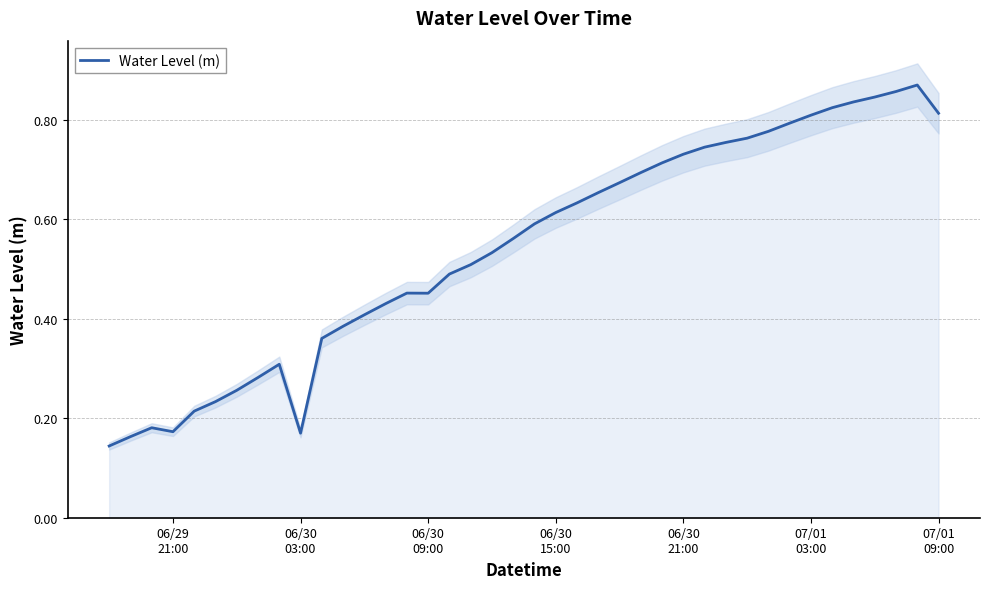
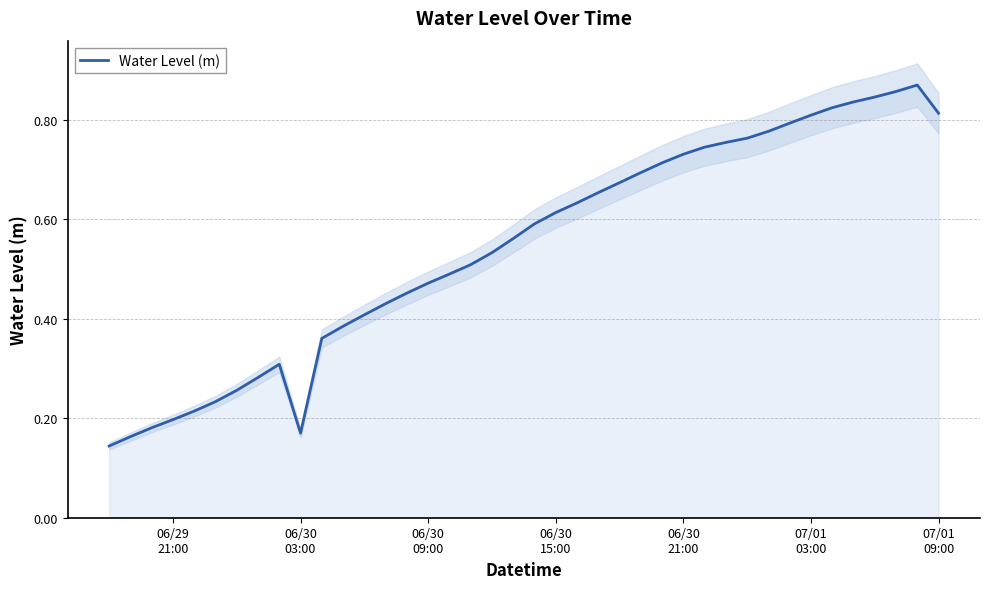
  {
    "Water Level (m)": {
-     "06/29 21:00": 0.17,
+     "06/29 21:00": 0.20,
      "06/30 03:00": 0.17,
-     "06/30 09:00": 0.45,
+     "06/30 09:00": 0.47,
      "06/30 15:00": 0.61,
      "06/30 21:00": 0.73,
      "07/01 03:00": 0.81,
      "07/01 09:00": 0.81
    }
  }
